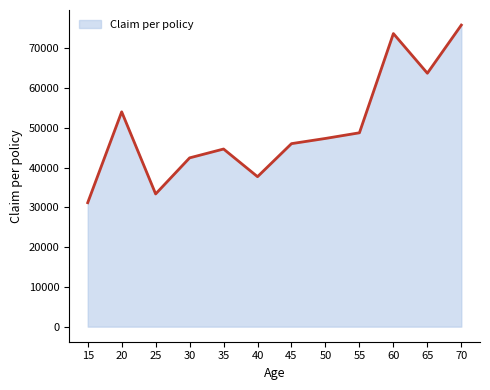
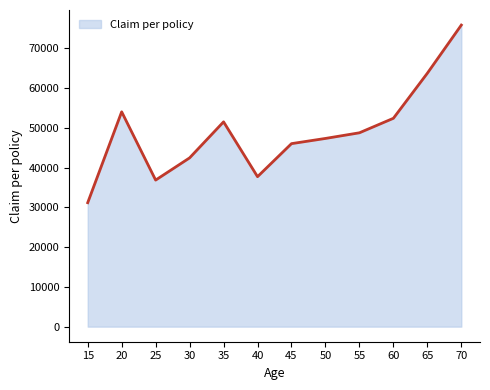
  {
    "15": 31000,
    "20": 54000,
-   "25": 33000,
+   "25": 37000,
    "30": 42000,
-   "35": 45000,
+   "35": 52000,
    "40": 38000,
    "45": 46000,
    "50": 47000,
    "55": 49000,
-   "60": 74000,
+   "60": 52000,
    "65": 64000,
    "70": 76000
  }
